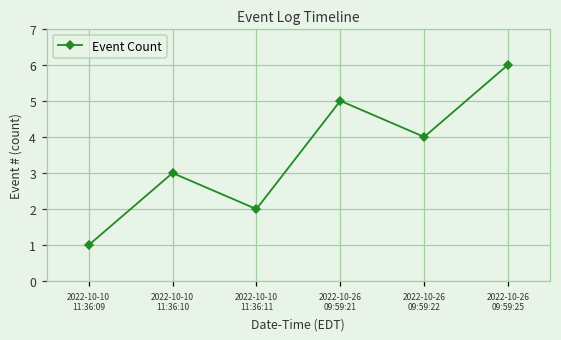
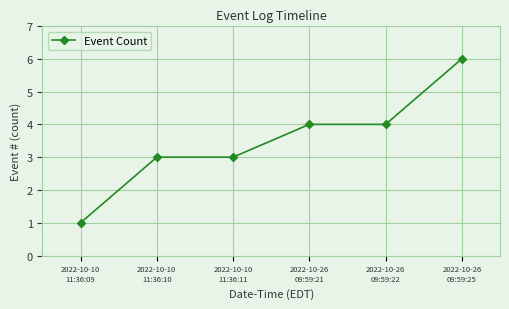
  {
    "2022-10-10 11:36:09": 1,
    "2022-10-10 11:36:10": 3,
-   "2022-10-10 11:36:11": 2,
-   "2022-10-26 09:59:21": 5,
+   "2022-10-10 11:36:11": 3,
+   "2022-10-26 09:59:21": 4,
    "2022-10-26 09:59:22": 4,
    "2022-10-26 09:59:25": 6
  }
